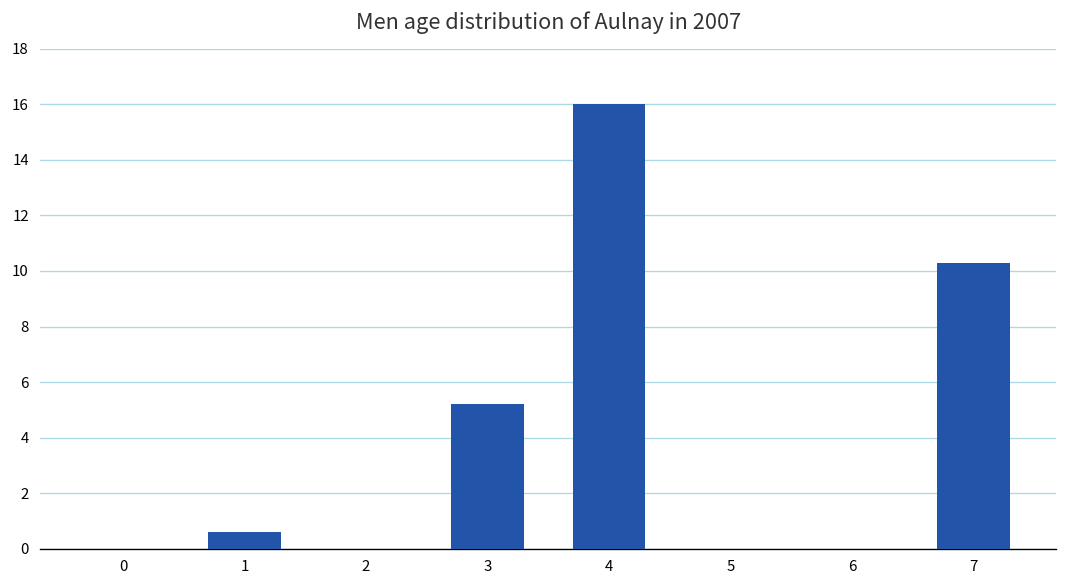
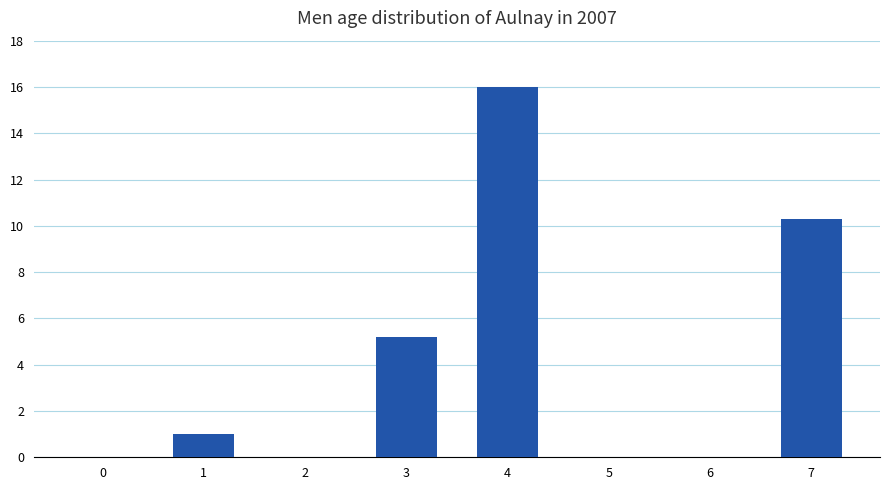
  {
    "0": 0.0,
-   "1": 0.6,
+   "1": 1.0,
    "2": 0.0,
    "3": 5.2,
    "4": 16.0,
    "5": 0.0,
    "6": 0.0,
    "7": 10.3
  }
